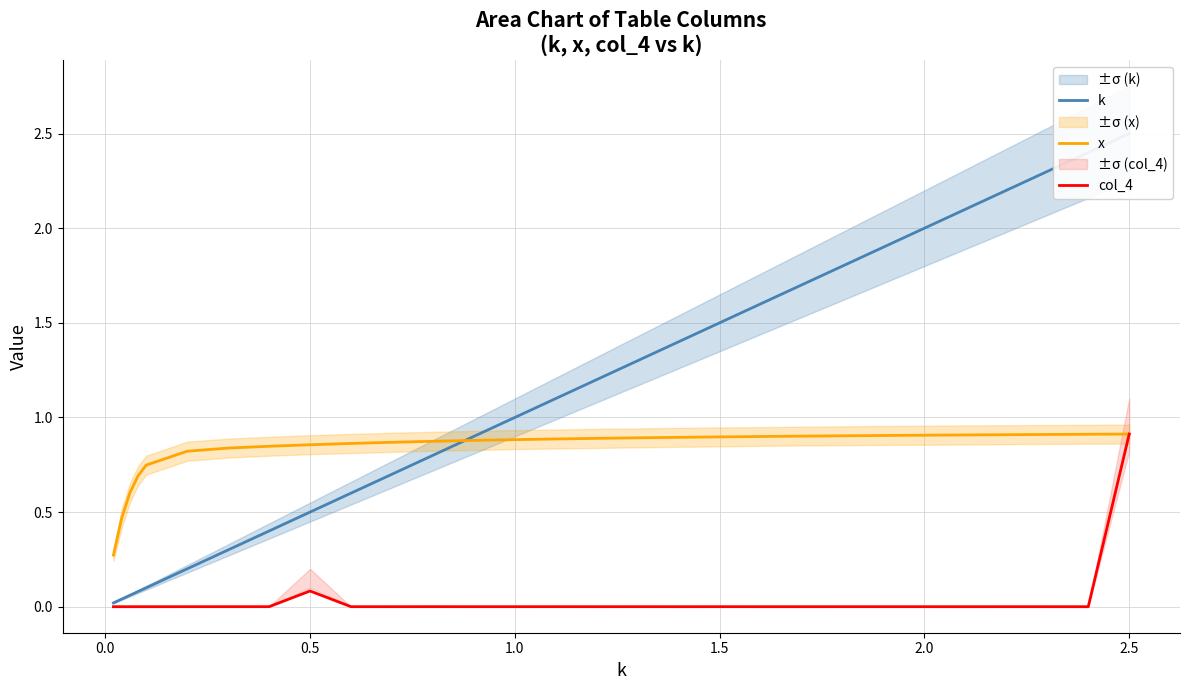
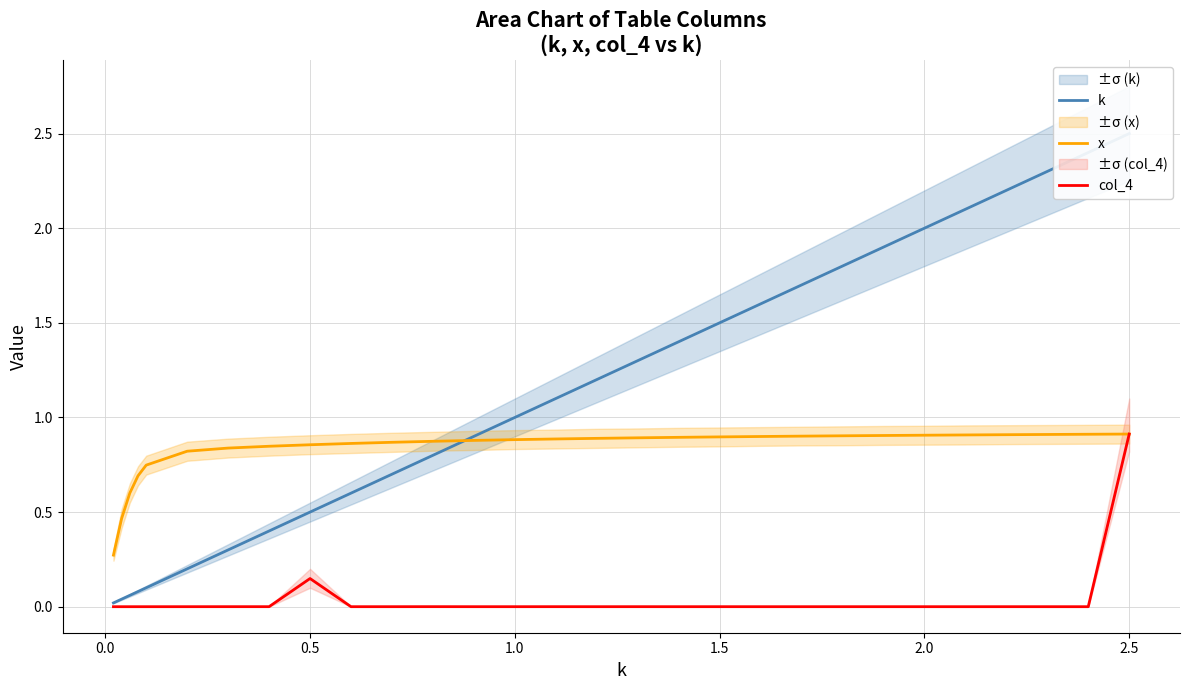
  {
    "col_4": {
-     "0.5": 0.08
+     "0.5": 0.15
    }
  }
